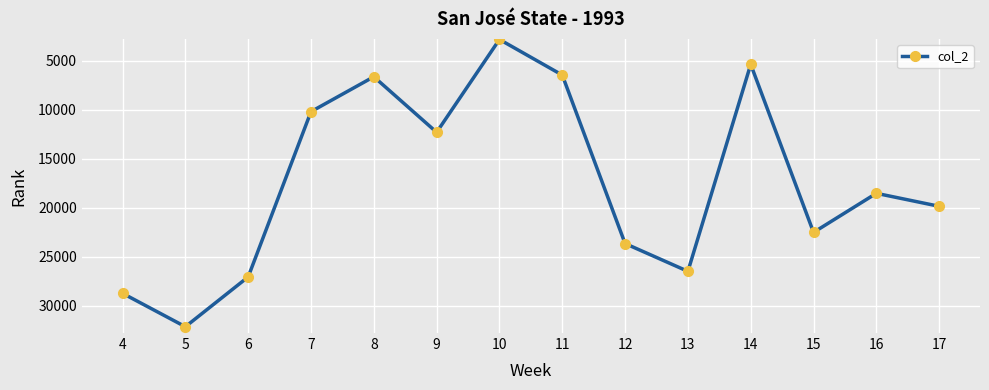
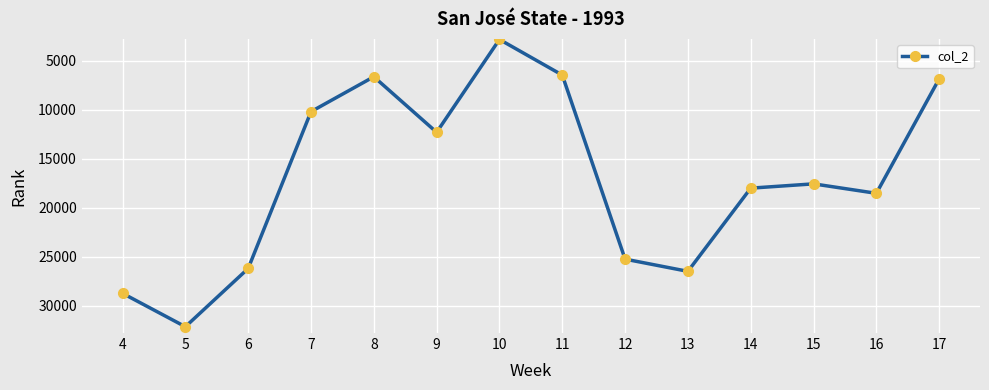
  {
    "4": 29000,
    "5": 32000,
-   "6": 27000,
+   "6": 26000,
    "7": 10000,
    "8": 7000,
    "9": 12000,
    "10": 3000,
    "11": 6000,
-   "12": 24000,
+   "12": 25000,
    "13": 26000,
-   "14": 5000,
-   "15": 23000,
+   "14": 18000,
+   "15": 18000,
    "16": 19000,
-   "17": 20000
+   "17": 7000
  }
